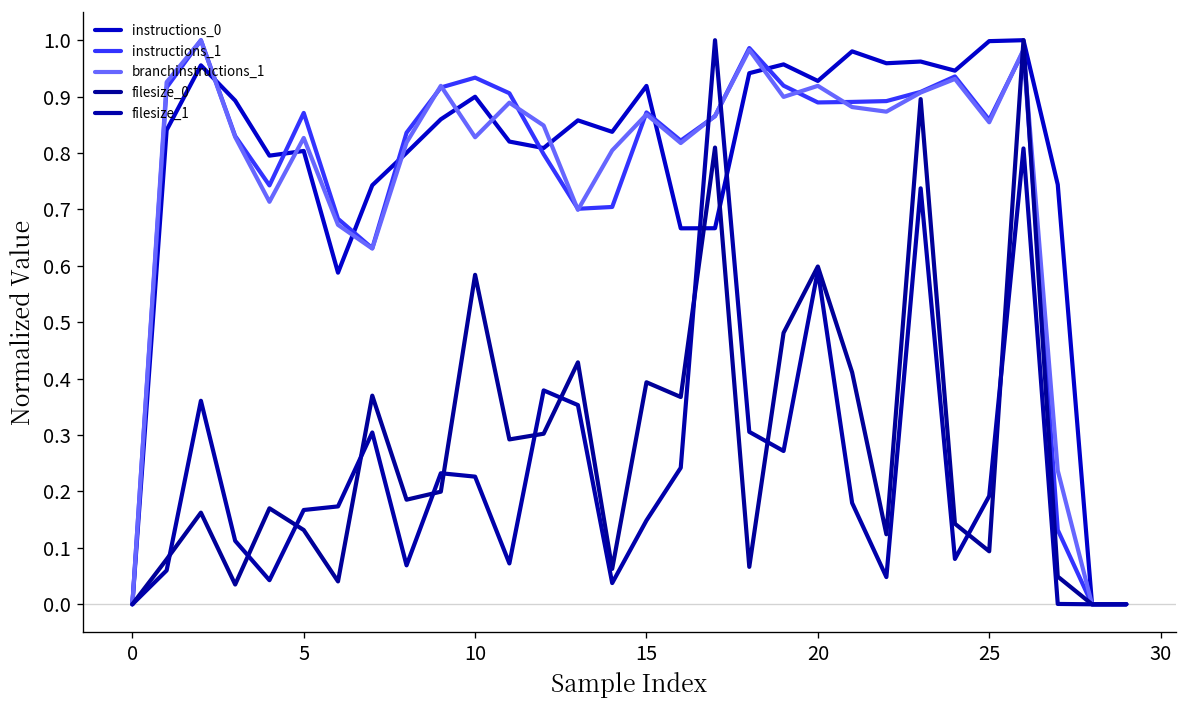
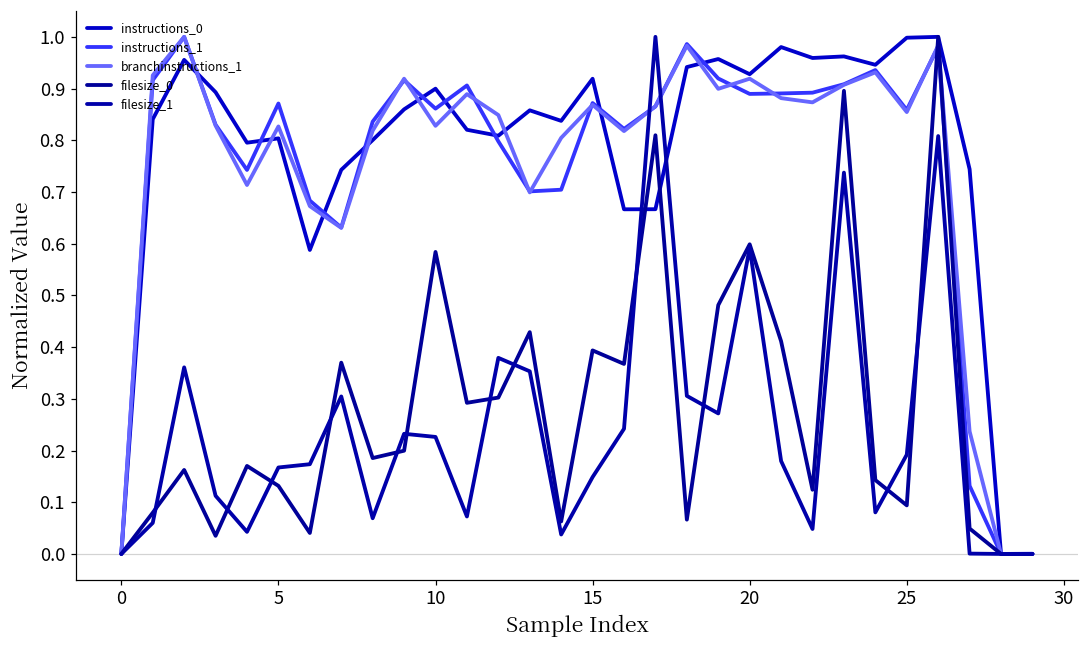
  {
    "instructions_1": {
      "5": 0.87,
-     "10": 0.93,
+     "10": 0.86,
      "20": 0.89
    },
    "branchinstructions_1": {
      "5": 0.83,
      "10": 0.83,
      "20": 0.92
    }
  }
